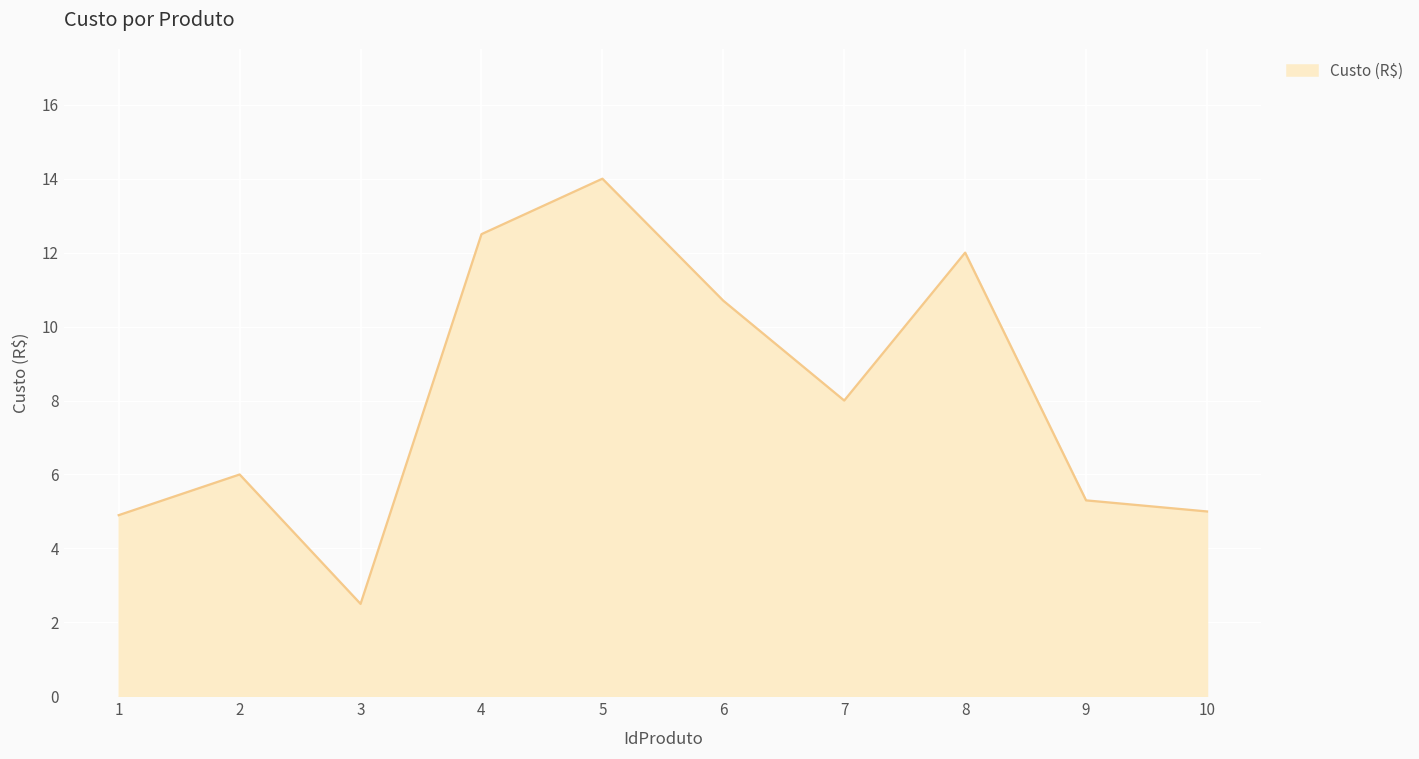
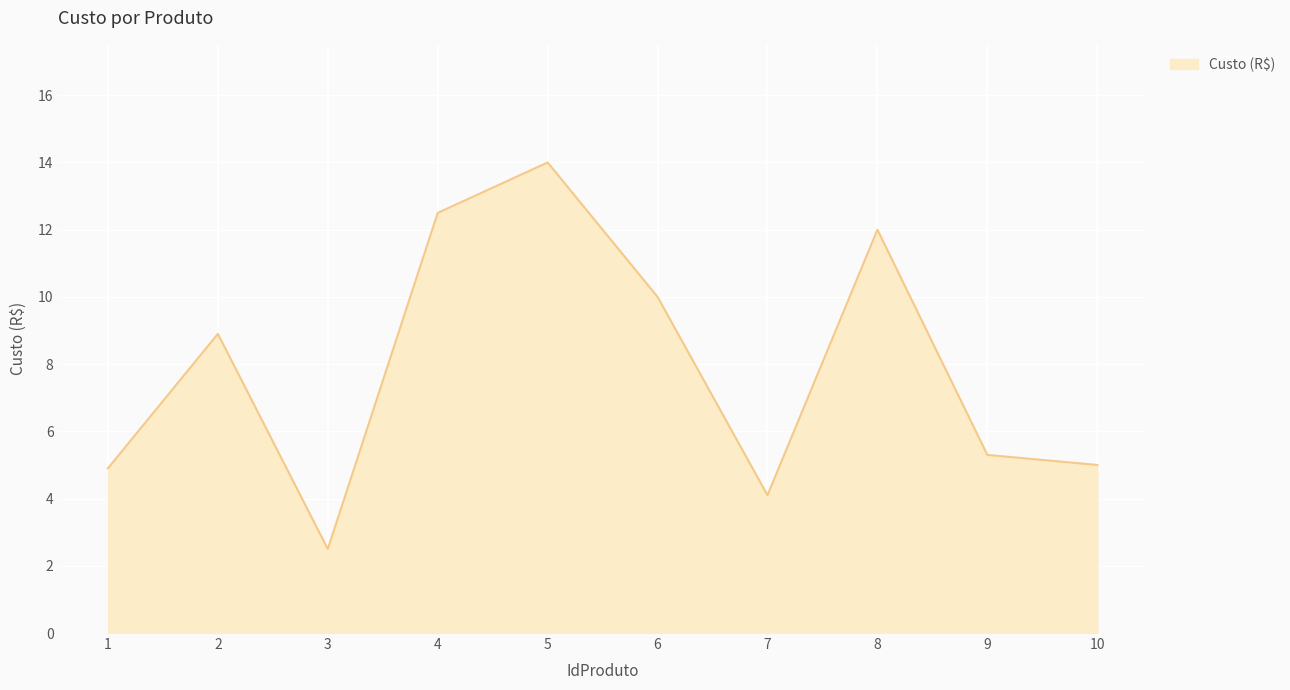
  {
    "1": 4.9,
-   "2": 6.0,
+   "2": 8.9,
    "3": 2.5,
    "4": 12.5,
    "5": 14.0,
-   "6": 10.7,
-   "7": 8.0,
+   "6": 10.0,
+   "7": 4.1,
    "8": 12.0,
    "9": 5.3,
    "10": 5.0
  }
